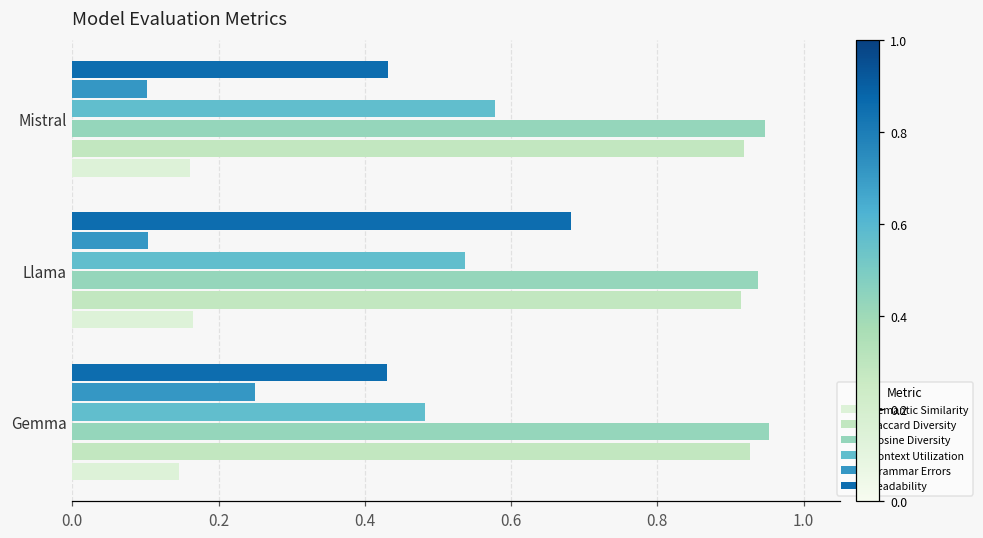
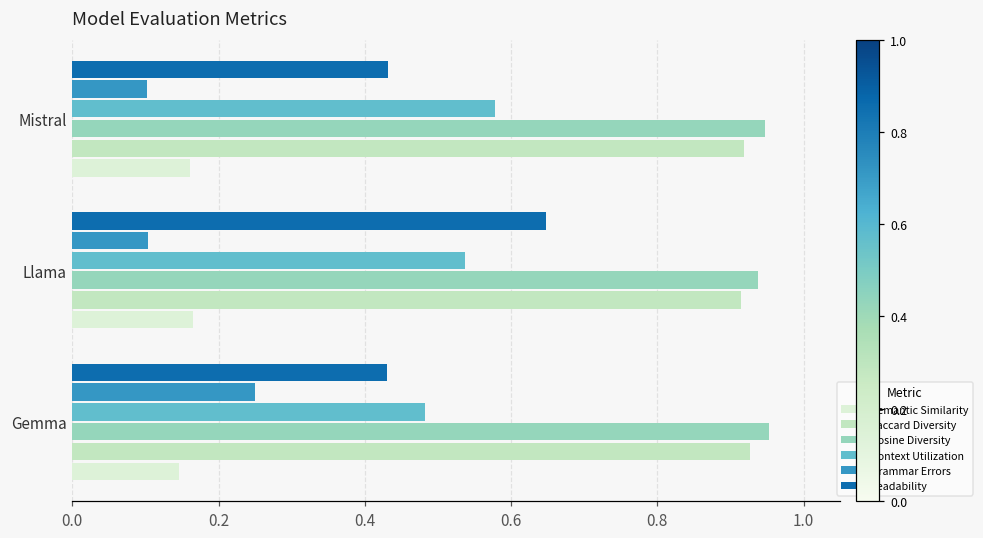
  {
    "Readability": {
      "Mistral": 0.43,
-     "Llama": 0.68,
+     "Llama": 0.65,
      "Gemma": 0.43
    }
  }
